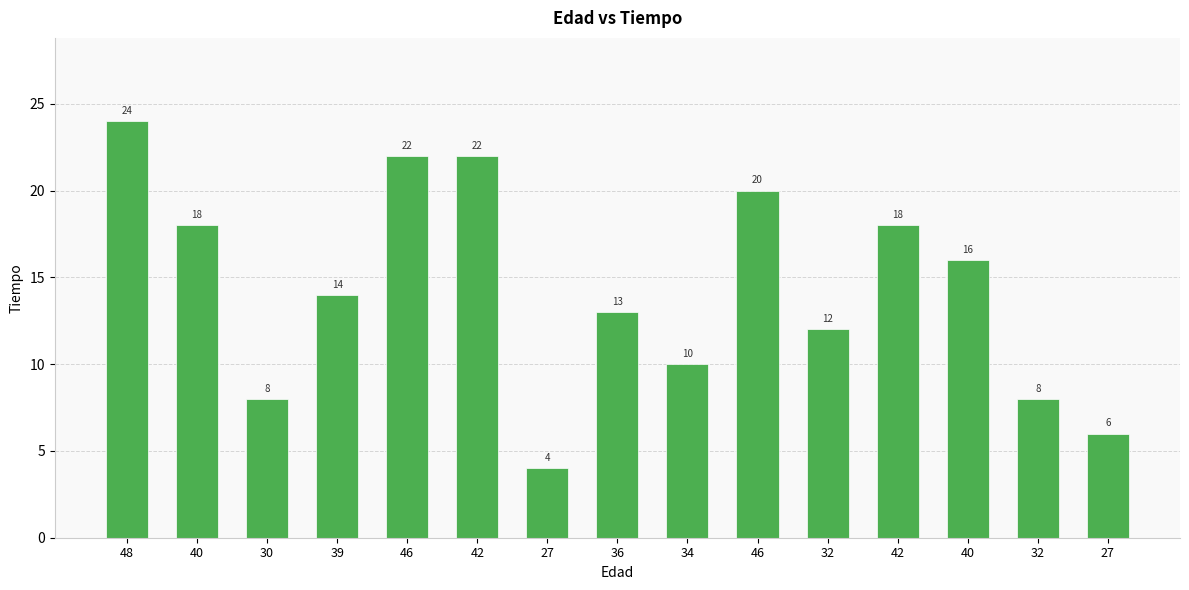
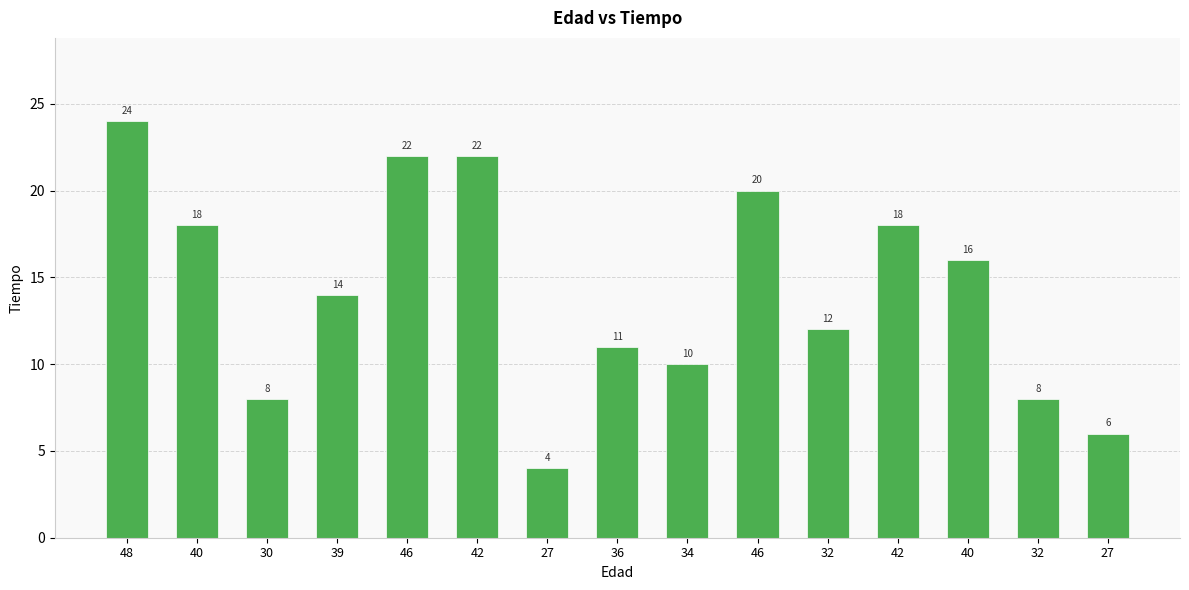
  {
    "48": 24,
    "30": 8,
    "39": 14,
-   "36": 13,
+   "36": 11,
    "34": 10
  }
